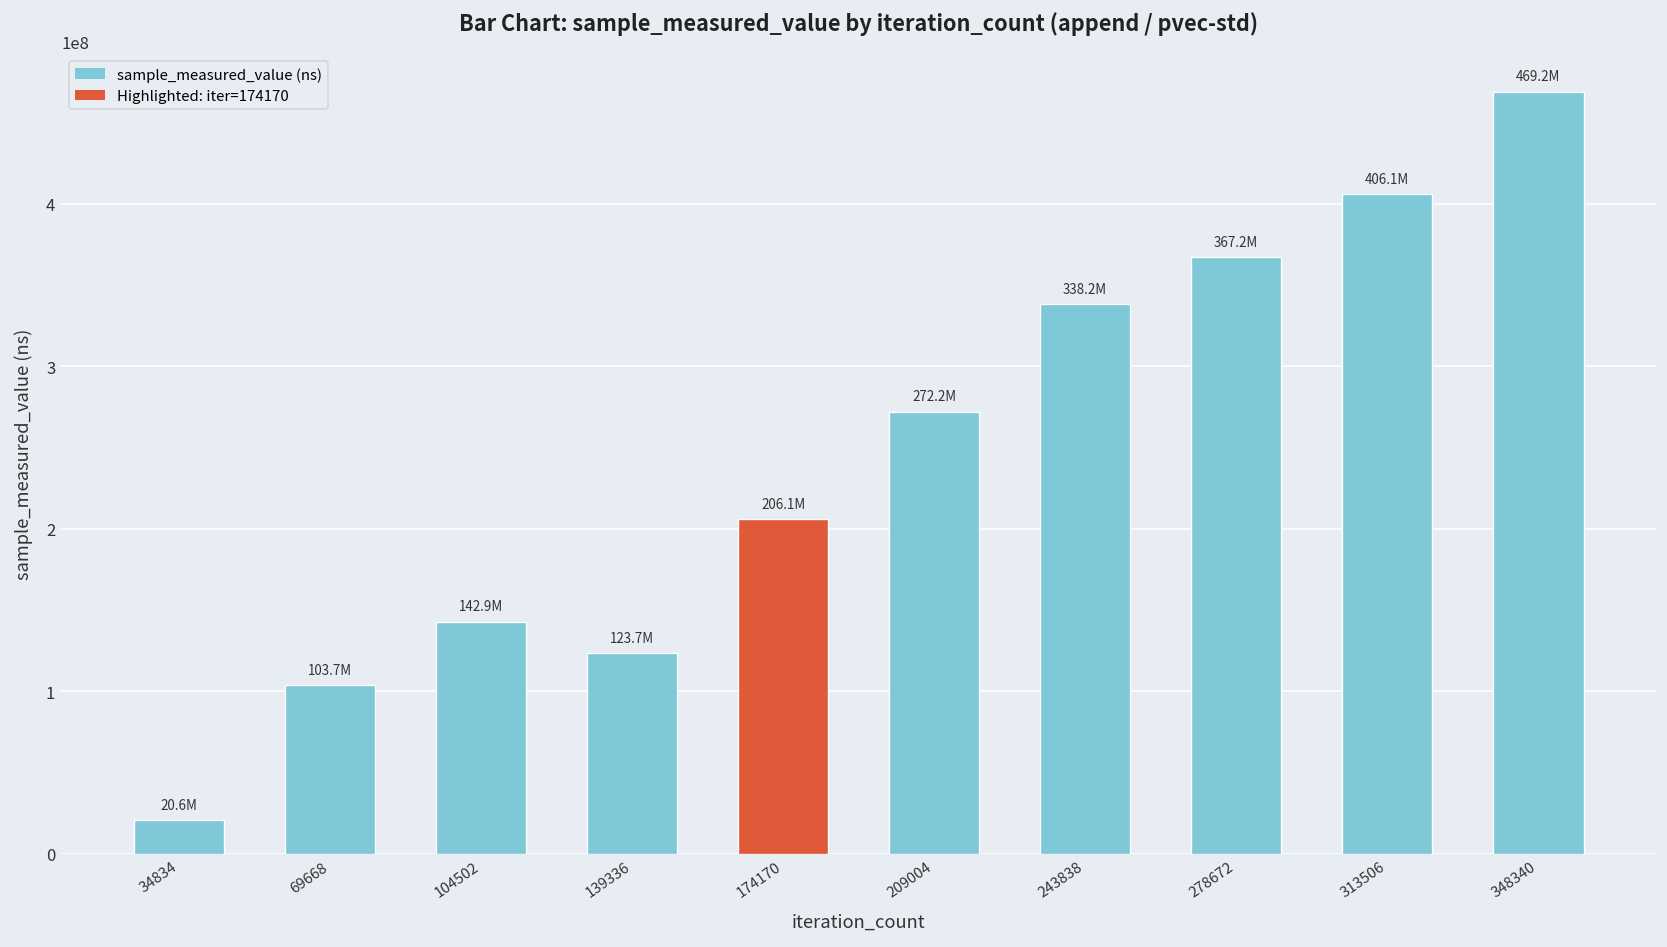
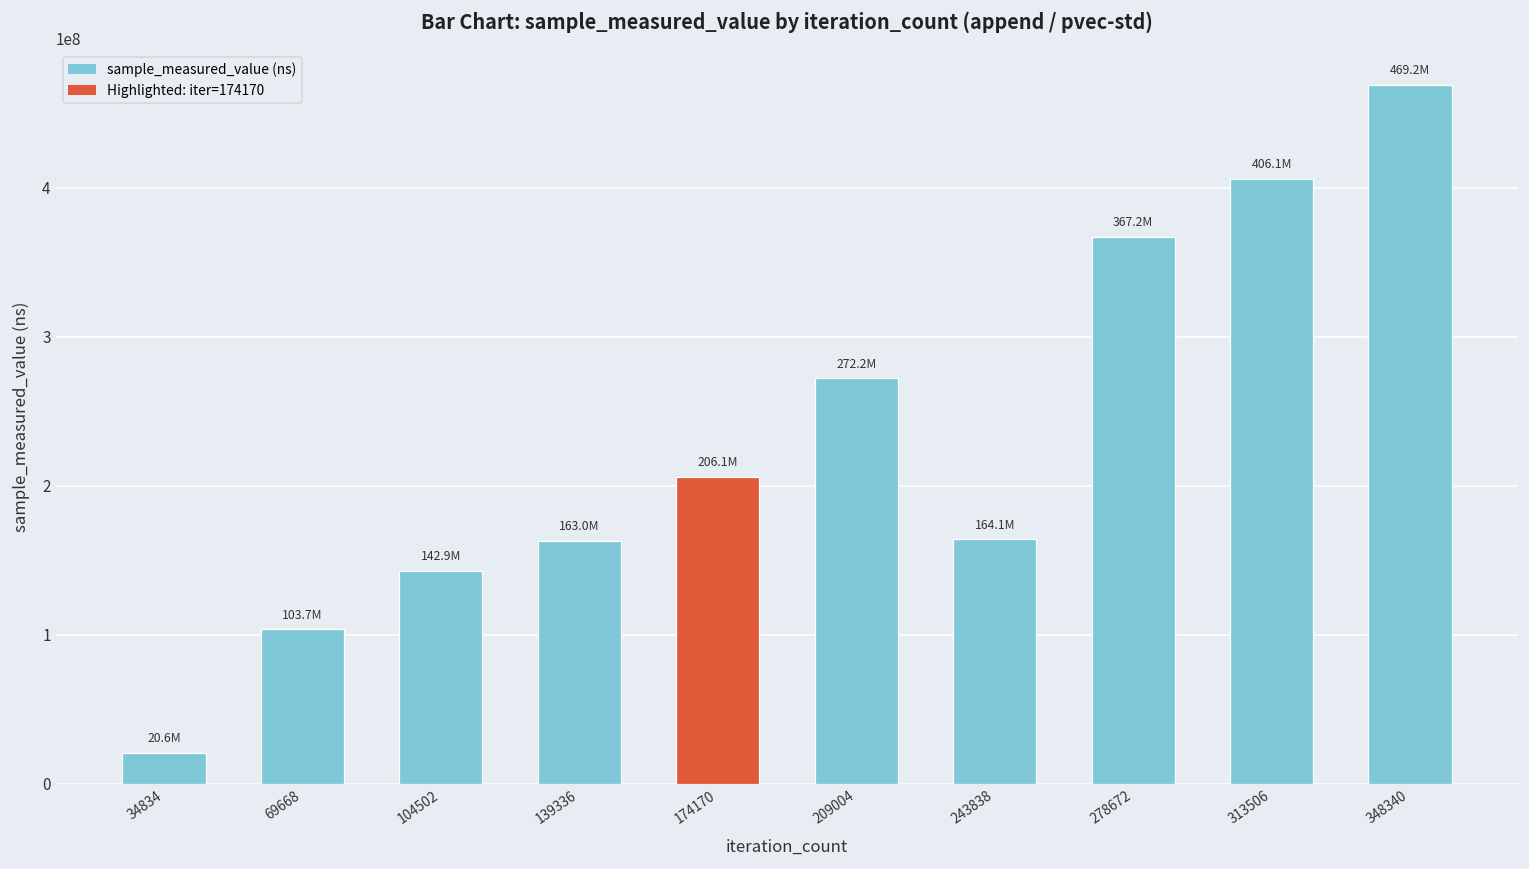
  {
    "34834": "20.6M",
    "69668": "103.7M",
    "104502": "142.9M",
-   "139336": "123.7M",
+   "139336": "163.0M",
    "174170": "206.1M",
    "209004": "272.2M",
-   "243838": "338.2M",
+   "243838": "164.1M",
    "278672": "367.2M",
    "313506": "406.1M",
    "348340": "469.2M"
  }
